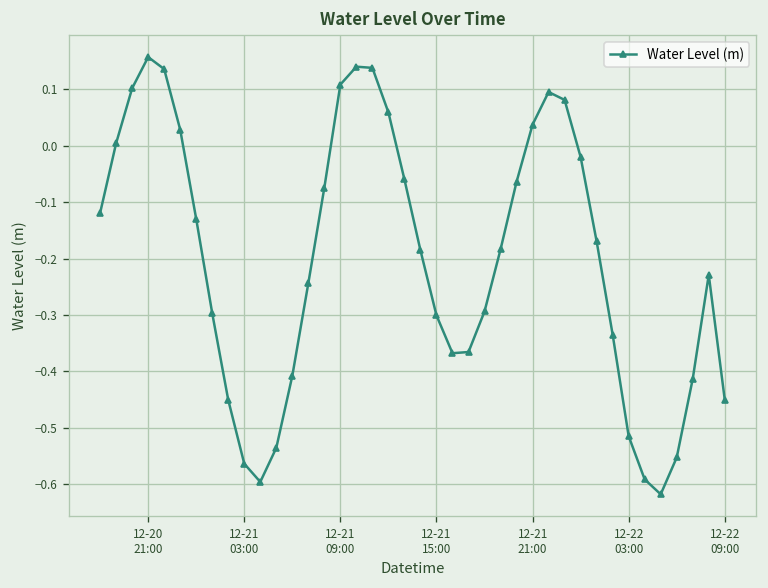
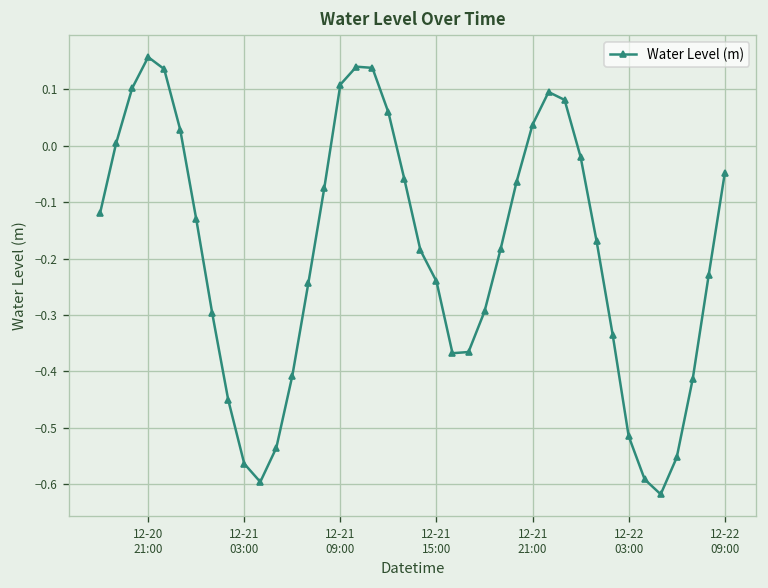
  {
    "12-20 21:00": 0.16,
    "12-21 03:00": -0.56,
    "12-21 09:00": 0.11,
-   "12-21 15:00": -0.30,
+   "12-21 15:00": -0.24,
    "12-21 21:00": 0.04,
    "12-22 03:00": -0.51,
-   "12-22 09:00": -0.45
+   "12-22 09:00": -0.05
  }
